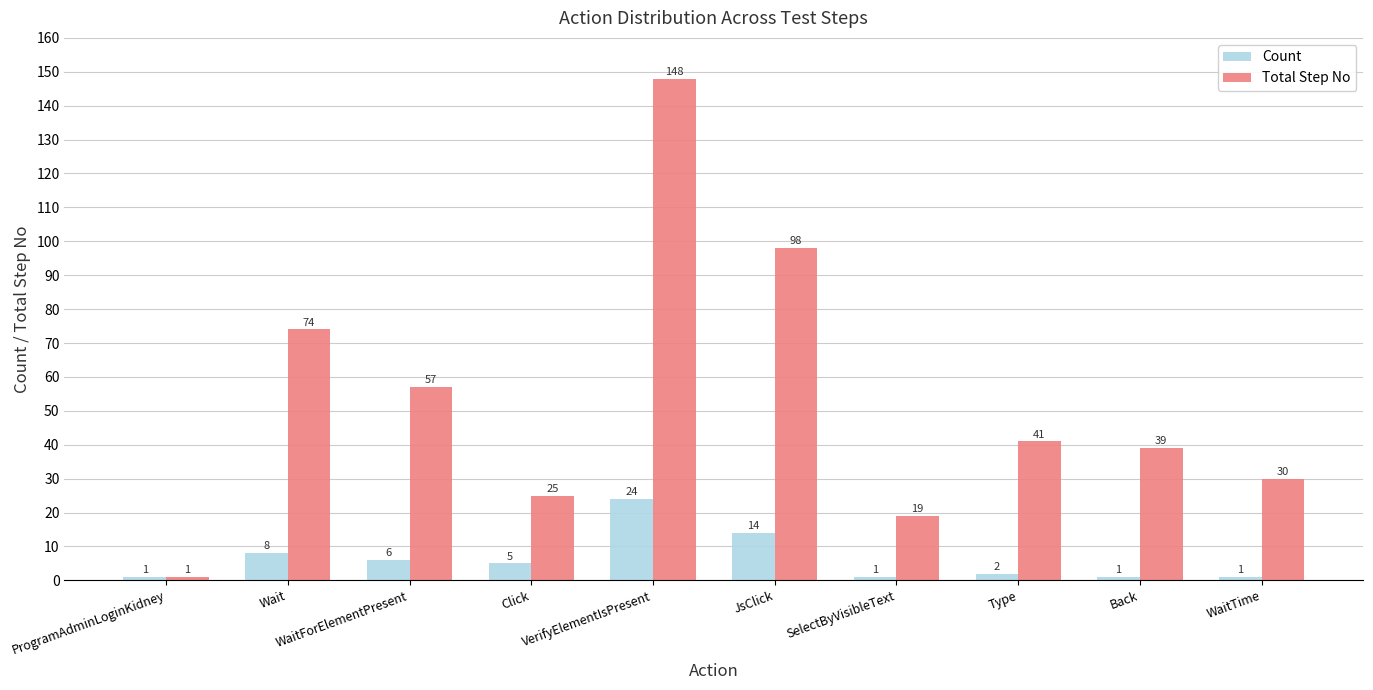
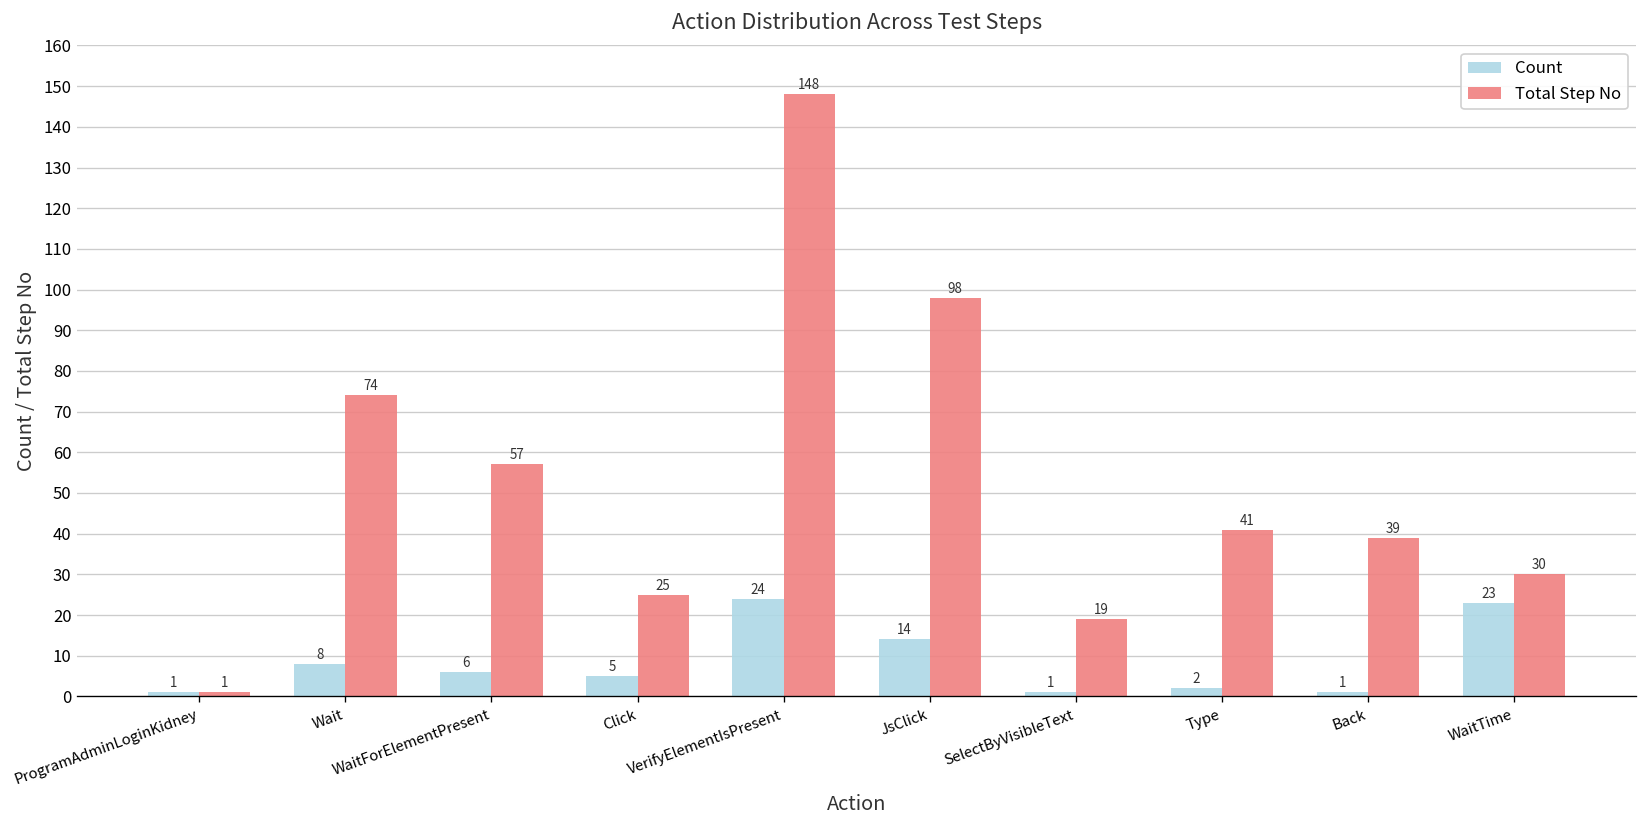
  {
    "Count": {
      "ProgramAdminLoginKidney": 1,
      "Wait": 8,
      "WaitForElementPresent": 6,
      "Click": 5,
      "VerifyElementIsPresent": 24,
      "JsClick": 14,
      "SelectByVisibleText": 1,
      "Type": 2,
      "Back": 1,
-     "WaitTime": 1
+     "WaitTime": 23
    },
    "Total Step No": {
      "ProgramAdminLoginKidney": 1,
      "Wait": 74,
      "WaitForElementPresent": 57,
      "Click": 25,
      "VerifyElementIsPresent": 148,
      "JsClick": 98,
      "SelectByVisibleText": 19,
      "Type": 41,
      "Back": 39,
      "WaitTime": 30
    }
  }
